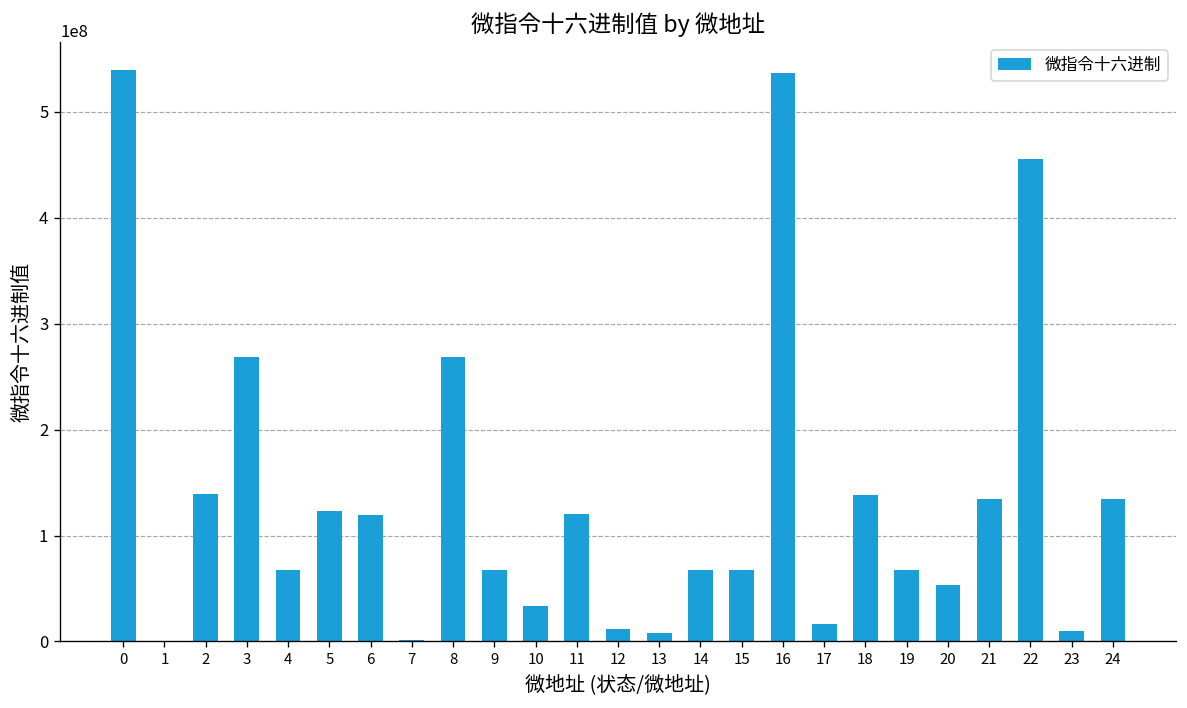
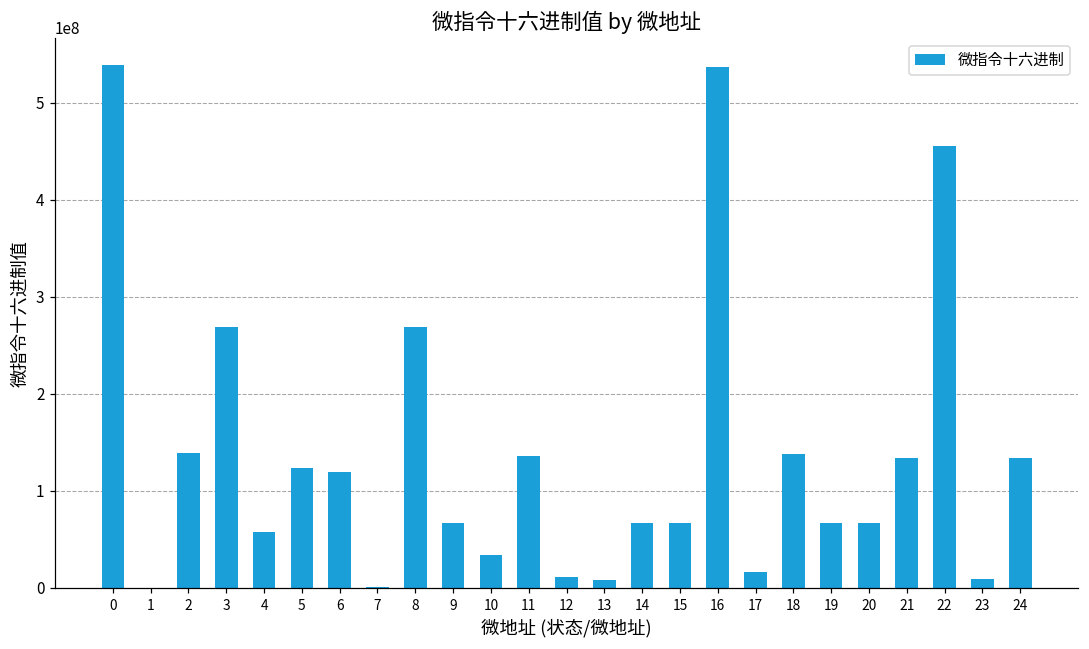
  {
    "0": 540000000,
    "2": 140000000,
    "3": 270000000,
-   "4": 70000000,
+   "4": 60000000,
    "5": 120000000,
    "6": 120000000,
    "8": 270000000,
    "9": 70000000,
    "10": 30000000,
-   "11": 120000000,
+   "11": 140000000,
    "12": 10000000,
    "13": 10000000,
    "14": 70000000,
    "15": 70000000,
    "16": 540000000,
    "17": 20000000,
    "18": 140000000,
    "19": 70000000,
-   "20": 50000000,
+   "20": 70000000,
    "21": 130000000,
    "22": 460000000,
    "23": 10000000,
    "24": 130000000
  }
